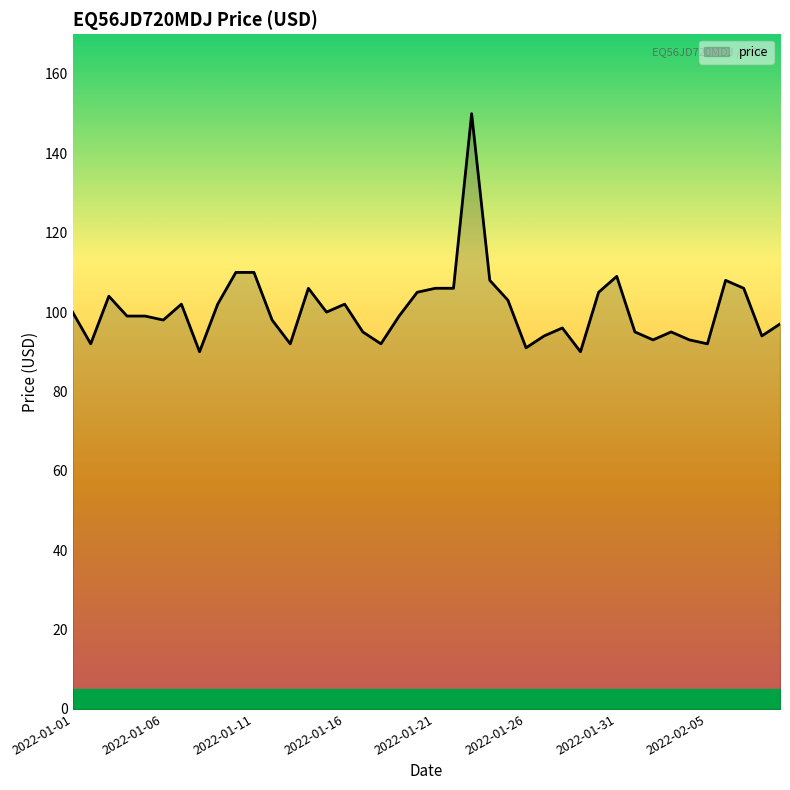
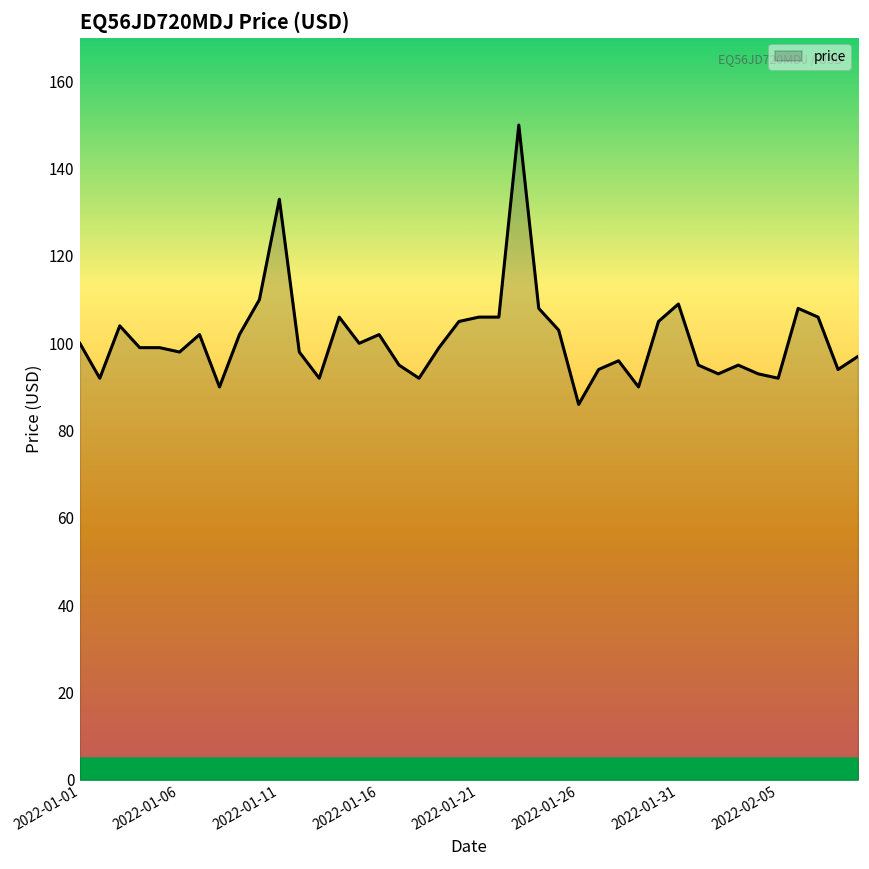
  {
    "price": {
      "2022-01-01": 100,
      "2022-01-06": 98,
-     "2022-01-11": 110,
+     "2022-01-11": 133,
      "2022-01-16": 102,
      "2022-01-21": 106,
-     "2022-01-26": 91,
+     "2022-01-26": 86,
      "2022-01-31": 109,
      "2022-02-05": 92
    }
  }
